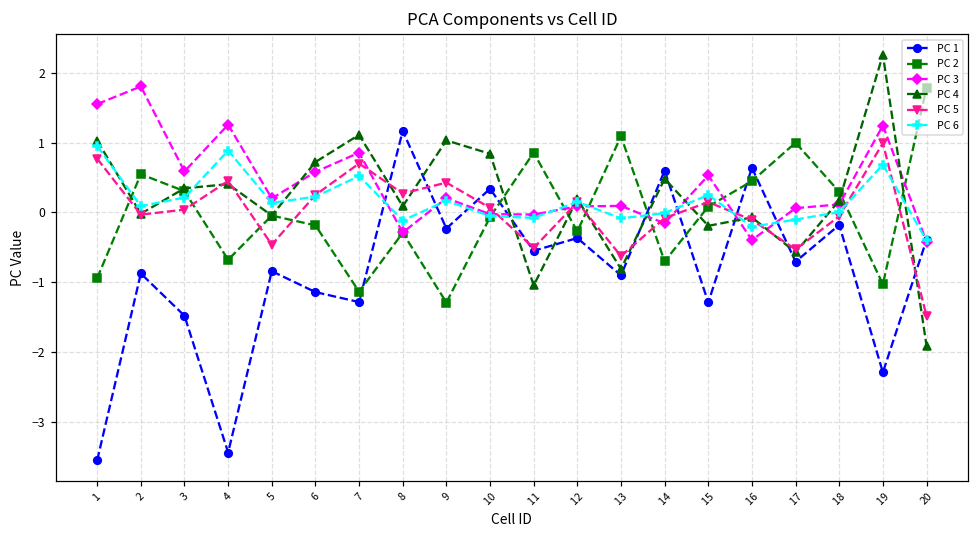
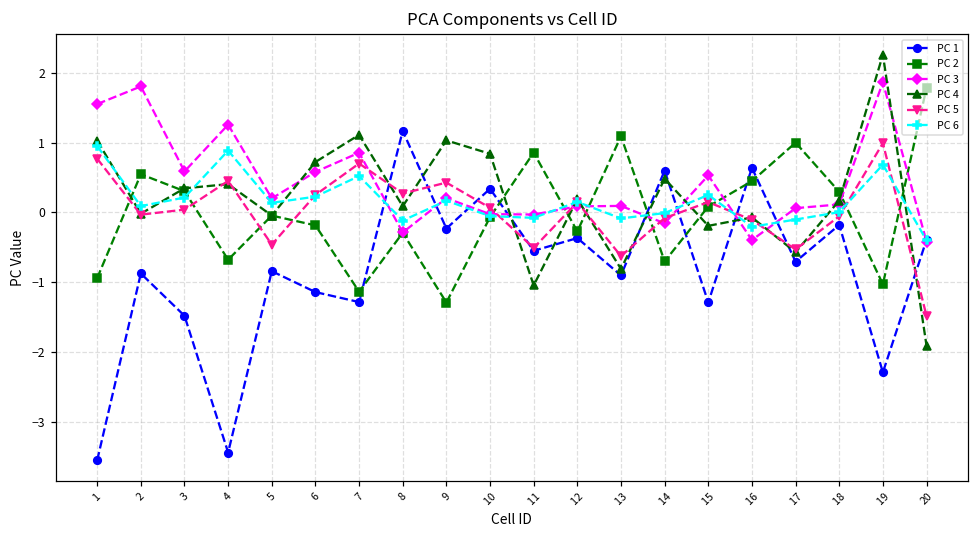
  {
    "PC 1": {
      "1": -3.6,
      "2": -0.9,
      "3": -1.5,
      "4": -3.4,
      "5": -0.8,
      "6": -1.1,
      "7": -1.3,
      "8": 1.2,
      "9": -0.2,
      "10": 0.3,
      "11": -0.5,
      "12": -0.4,
      "13": -0.9,
      "14": 0.6,
      "15": -1.3,
      "16": 0.6,
      "17": -0.7,
      "18": -0.2,
      "19": -2.3
    },
    "PC 3": {
      "1": 1.6,
      "2": 1.8,
      "3": 0.6,
      "4": 1.3,
      "5": 0.2,
      "6": 0.6,
      "7": 0.9,
      "11": 0.0,
      "12": 0.1,
      "13": 0.1,
      "14": -0.2,
      "15": 0.5,
      "16": -0.4,
      "17": 0.1,
      "18": 0.1,
-     "19": 1.2
+     "19": 1.9
    },
    "PC 5": {
      "1": 0.8,
      "3": 0.0,
      "4": 0.5,
      "5": -0.5,
      "7": 0.7,
      "8": 0.3,
      "9": 0.4,
      "10": 0.1,
      "11": -0.5,
      "13": -0.6,
      "14": -0.1,
      "15": 0.1,
      "18": -0.1,
      "19": 1.0,
      "20": -1.5
    },
    "PC 6": {
      "1": 1.0,
      "2": 0.1,
      "3": 0.2,
      "4": 0.9,
      "5": 0.1,
      "7": 0.5,
      "8": -0.1,
      "11": -0.1,
      "13": -0.1,
      "14": 0.0,
      "15": 0.2,
      "16": -0.2,
      "17": -0.1,
      "18": 0.0,
      "19": 0.7
    }
  }
